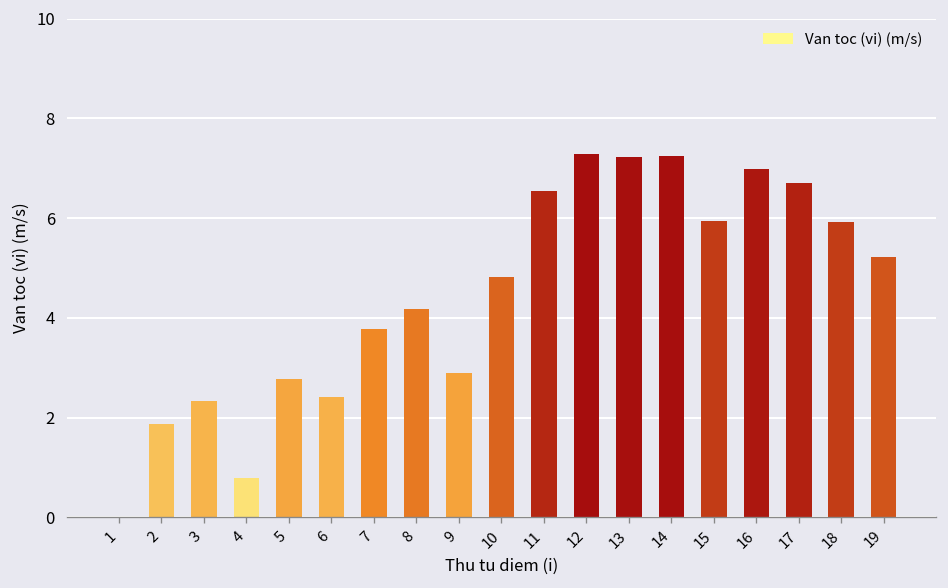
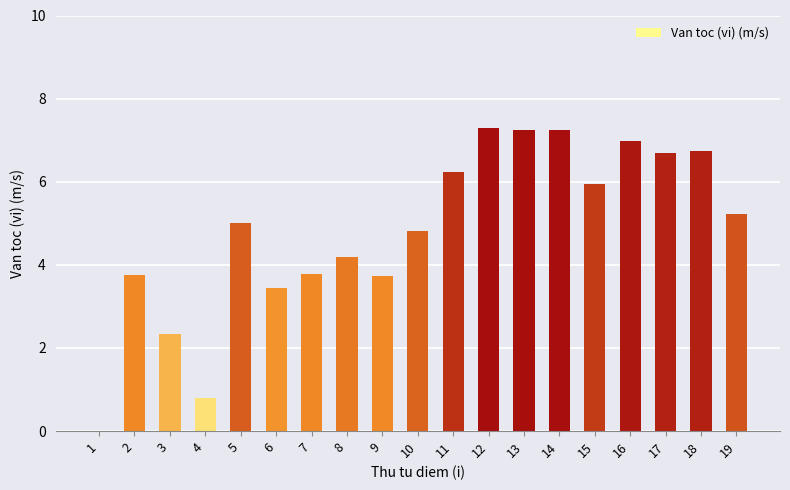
  {
    "1": 0.0,
-   "2": 1.9,
+   "2": 3.8,
    "3": 2.3,
    "4": 0.8,
-   "5": 2.8,
-   "6": 2.4,
+   "5": 5.0,
+   "6": 3.4,
    "7": 3.8,
    "8": 4.2,
-   "9": 2.9,
+   "9": 3.7,
    "10": 4.8,
-   "11": 6.5,
+   "11": 6.2,
    "12": 7.3,
    "13": 7.2,
    "14": 7.2,
    "15": 6.0,
    "16": 7.0,
    "17": 6.7,
-   "18": 5.9,
+   "18": 6.7,
    "19": 5.2
  }
